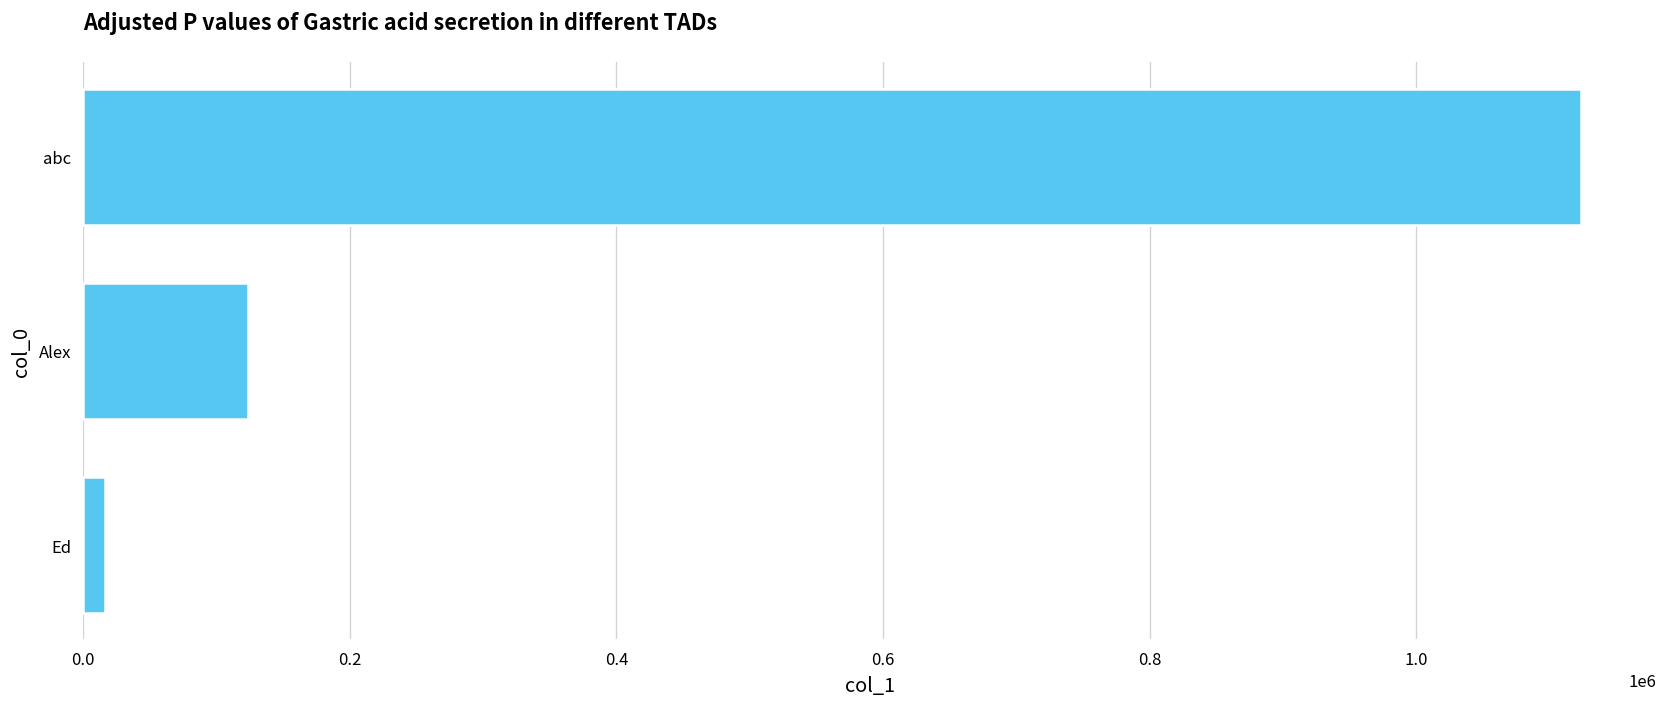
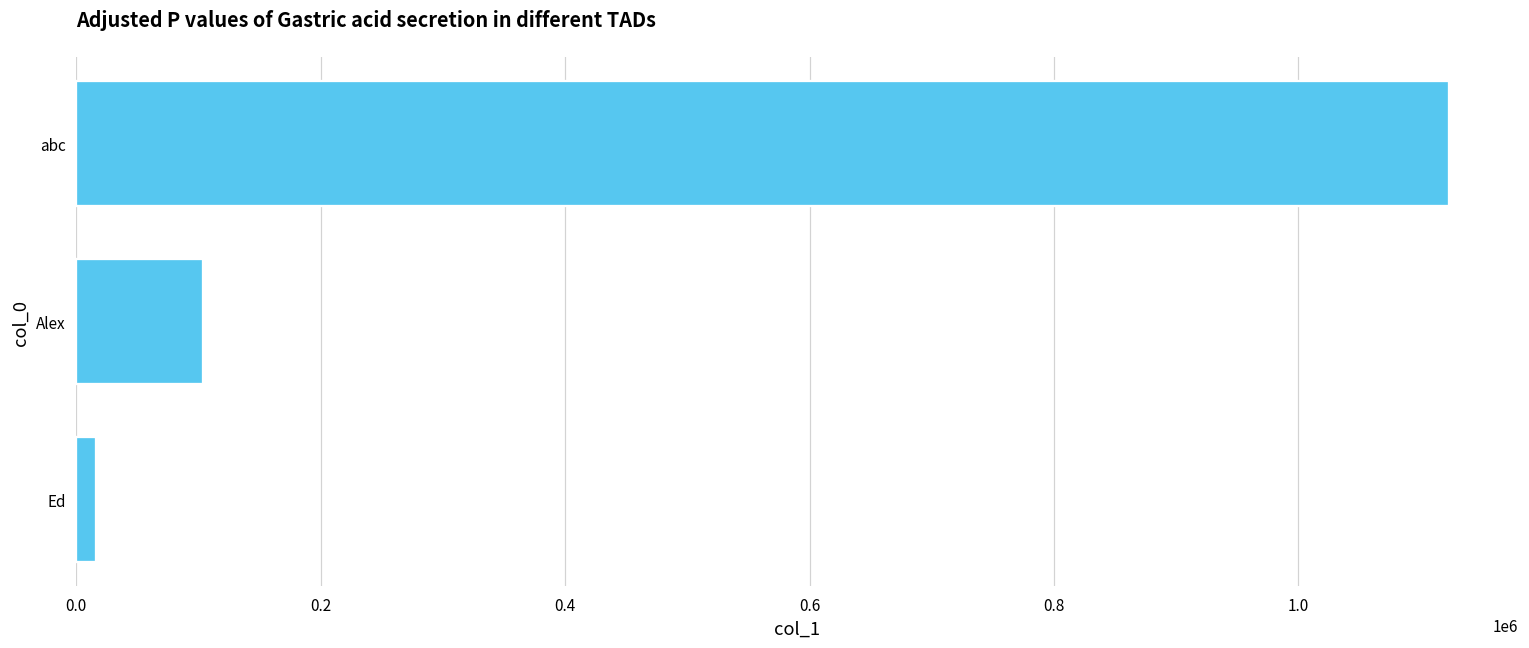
  {
    "abc": 1123000,
-   "Alex": 123000,
+   "Alex": 104000,
    "Ed": 16000
  }
